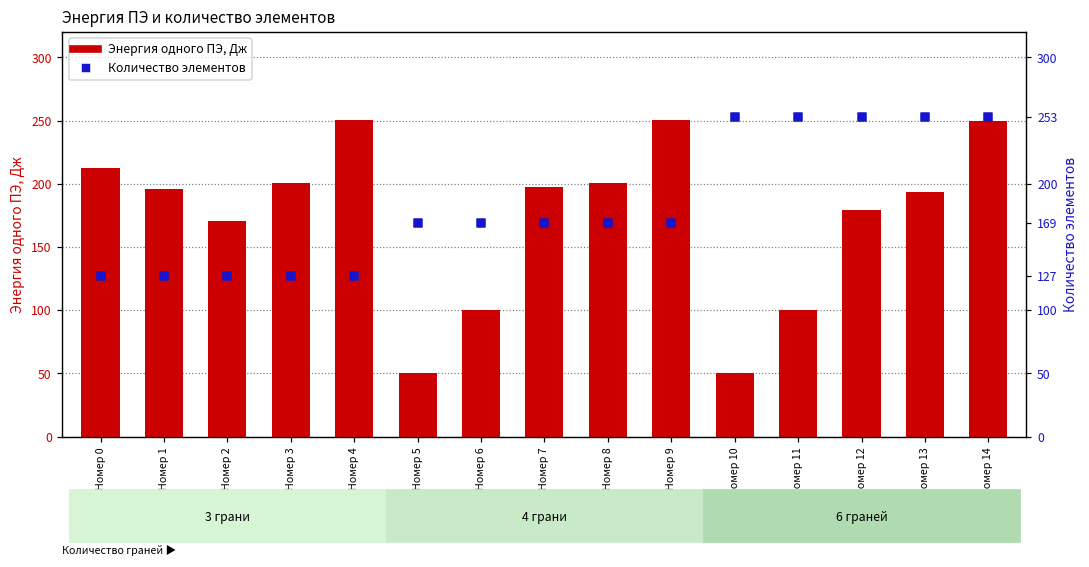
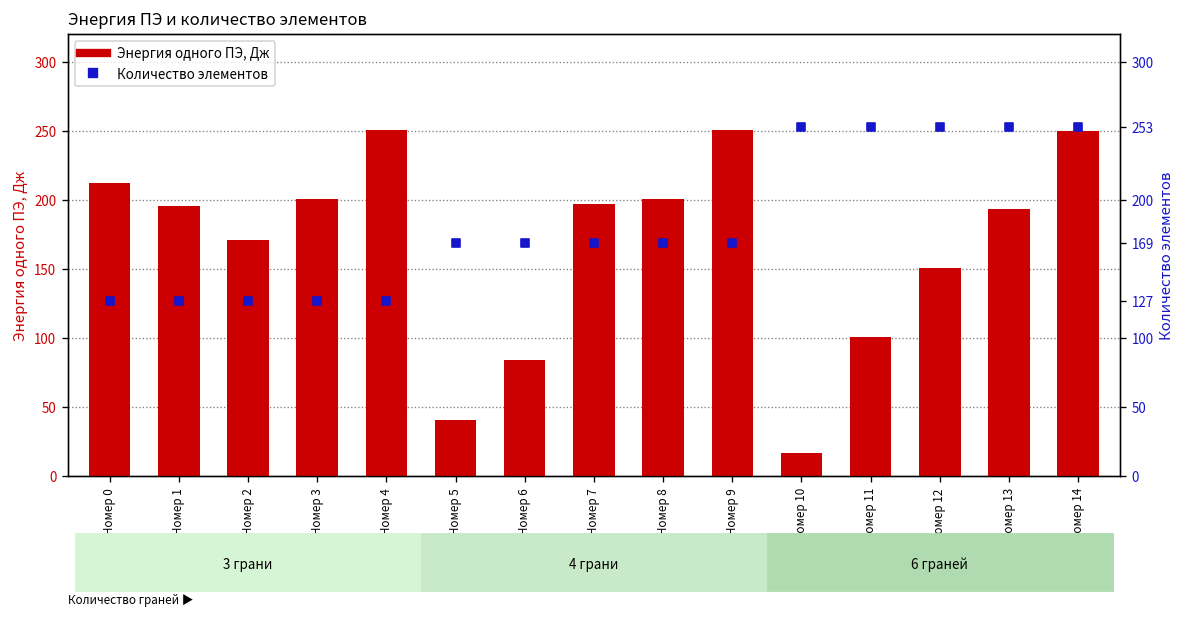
  {
    "Энергия одного ПЭ, Дж": {
      "Номер 0": 212,
      "Номер 1": 196,
      "Номер 2": 171,
      "Номер 3": 201,
      "Номер 4": 251,
-     "Номер 5": 50,
-     "Номер 6": 100,
+     "Номер 5": 40,
+     "Номер 6": 84,
      "Номер 7": 197,
      "Номер 8": 201,
      "Номер 9": 251,
-     "Номер 10": 50,
+     "Номер 10": 17,
      "Номер 11": 100,
-     "Номер 12": 179,
+     "Номер 12": 150,
      "Номер 13": 194,
      "Номер 14": 250
    }
  }
